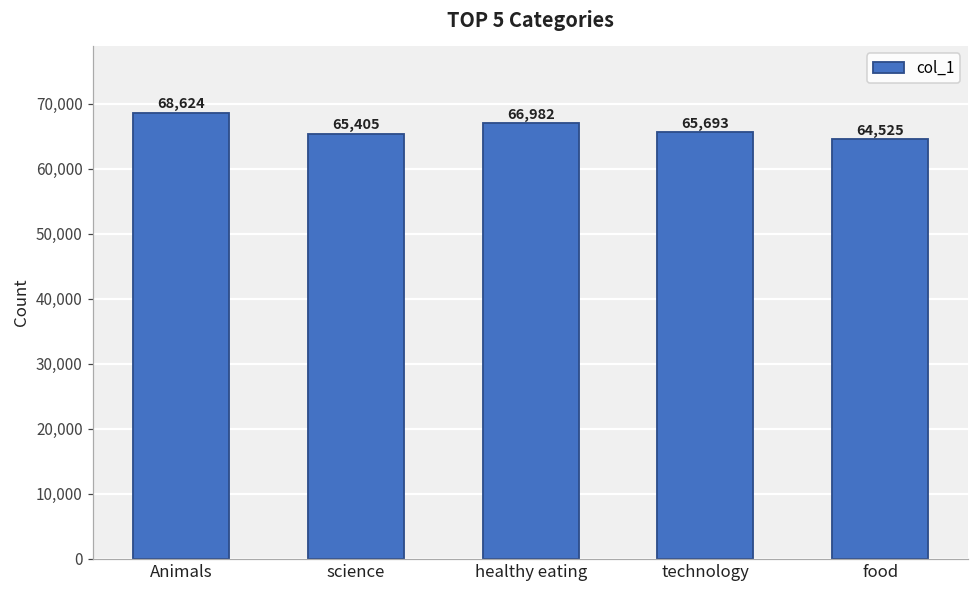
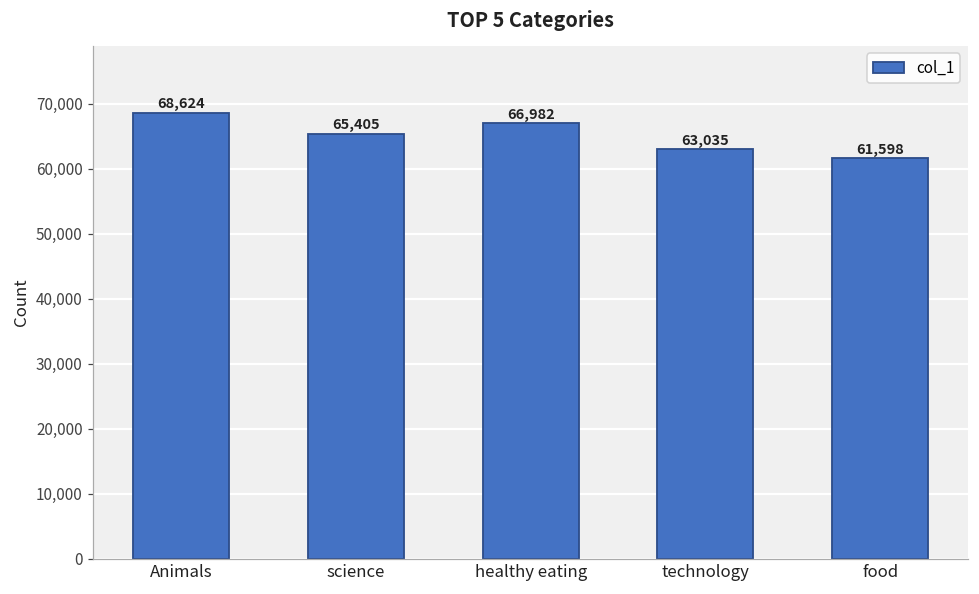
  {
    "Animals": "68,624",
    "science": "65,405",
    "healthy eating": "66,982",
-   "technology": "65,693",
-   "food": "64,525"
+   "technology": "63,035",
+   "food": "61,598"
  }
